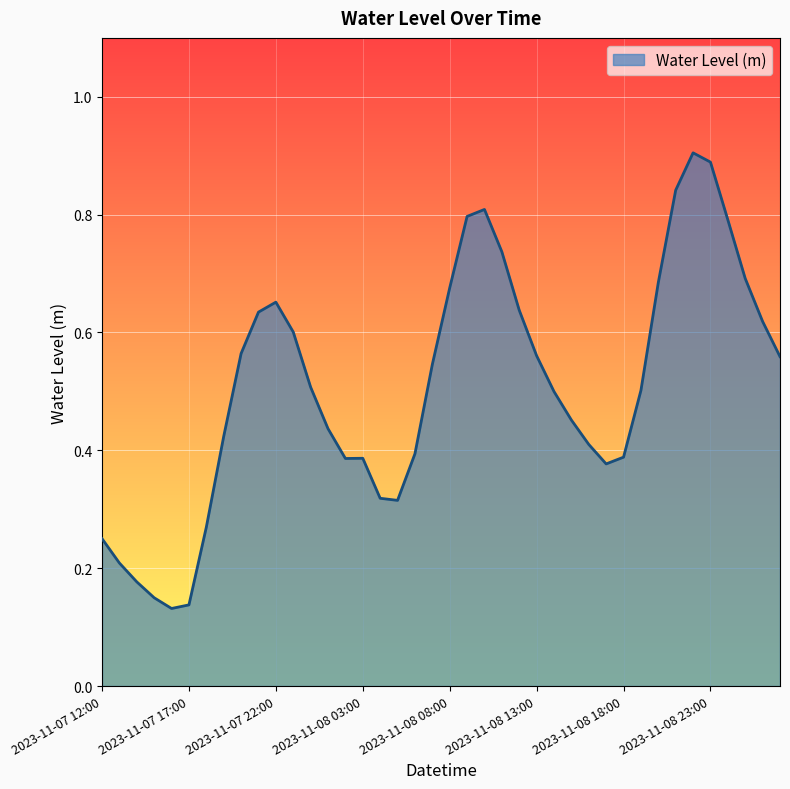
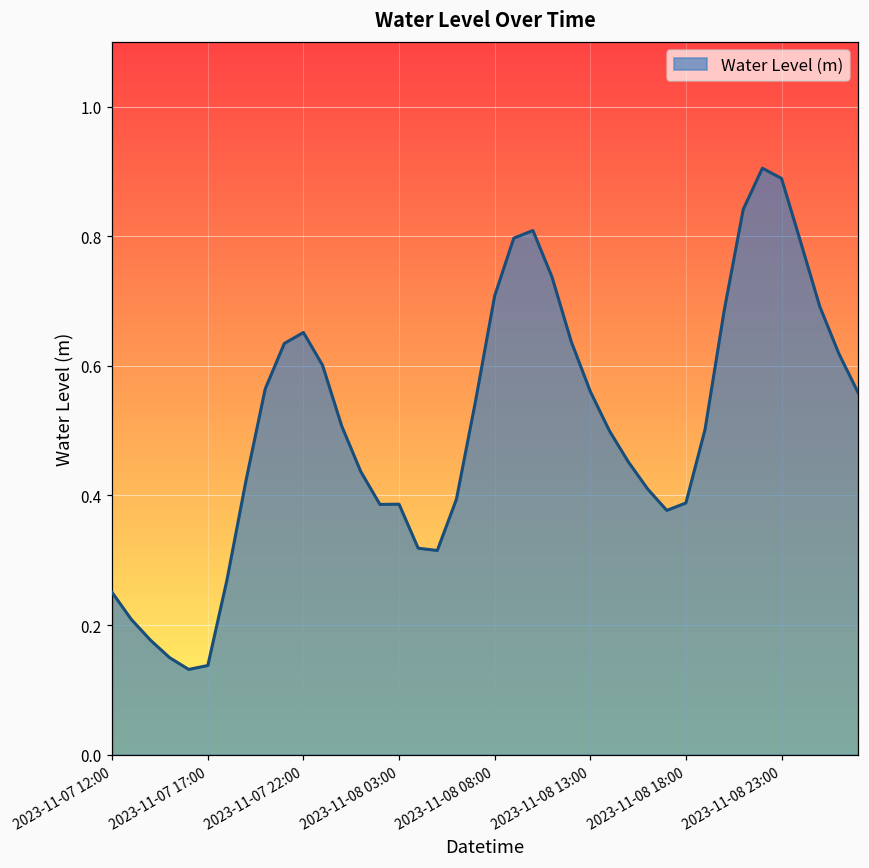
  {
    "2023-11-07 12:00": 0.25,
    "2023-11-07 17:00": 0.14,
    "2023-11-07 22:00": 0.65,
    "2023-11-08 03:00": 0.39,
-   "2023-11-08 08:00": 0.68,
+   "2023-11-08 08:00": 0.71,
    "2023-11-08 13:00": 0.56,
    "2023-11-08 18:00": 0.39,
    "2023-11-08 23:00": 0.89
  }
